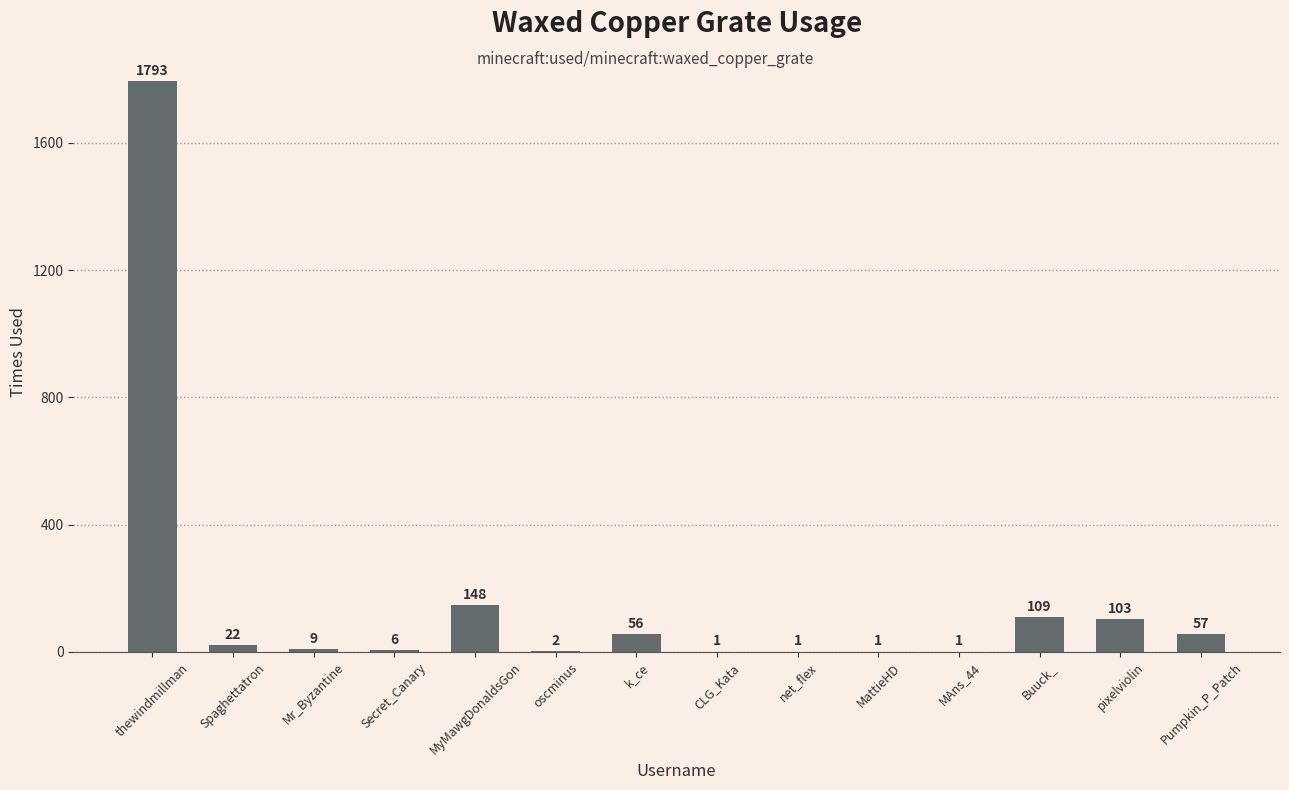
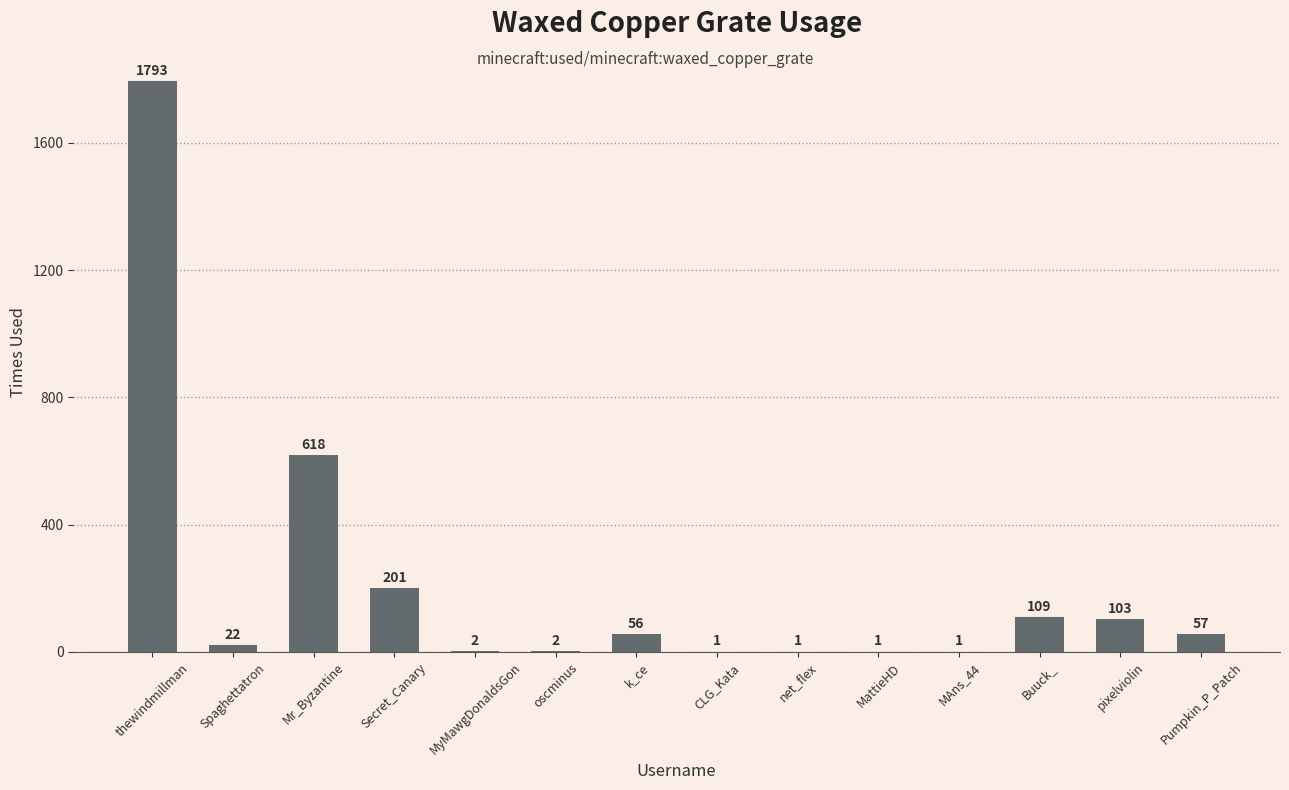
  {
    "thewindmillman": 1793,
    "Spaghettatron": 22,
-   "Mr_Byzantine": 9,
-   "Secret_Canary": 6,
-   "MyMawgDonaldsGon": 148,
+   "Mr_Byzantine": 618,
+   "Secret_Canary": 201,
+   "MyMawgDonaldsGon": 2,
    "oscminus": 2,
    "k_ce": 56,
    "CLG_Kata": 1,
    "net_flex": 1,
    "MattieHD": 1,
    "MAns_44": 1,
    "Buuck_": 109,
    "pixelviolin": 103,
    "Pumpkin_P_Patch": 57
  }
